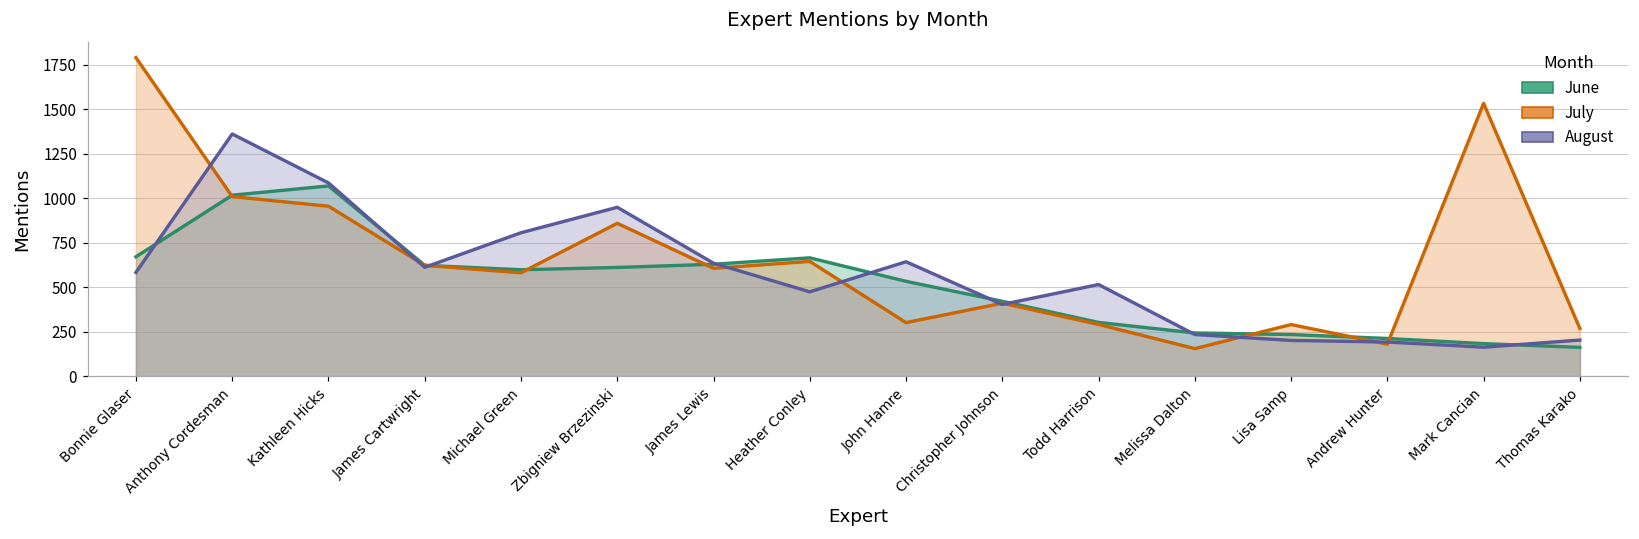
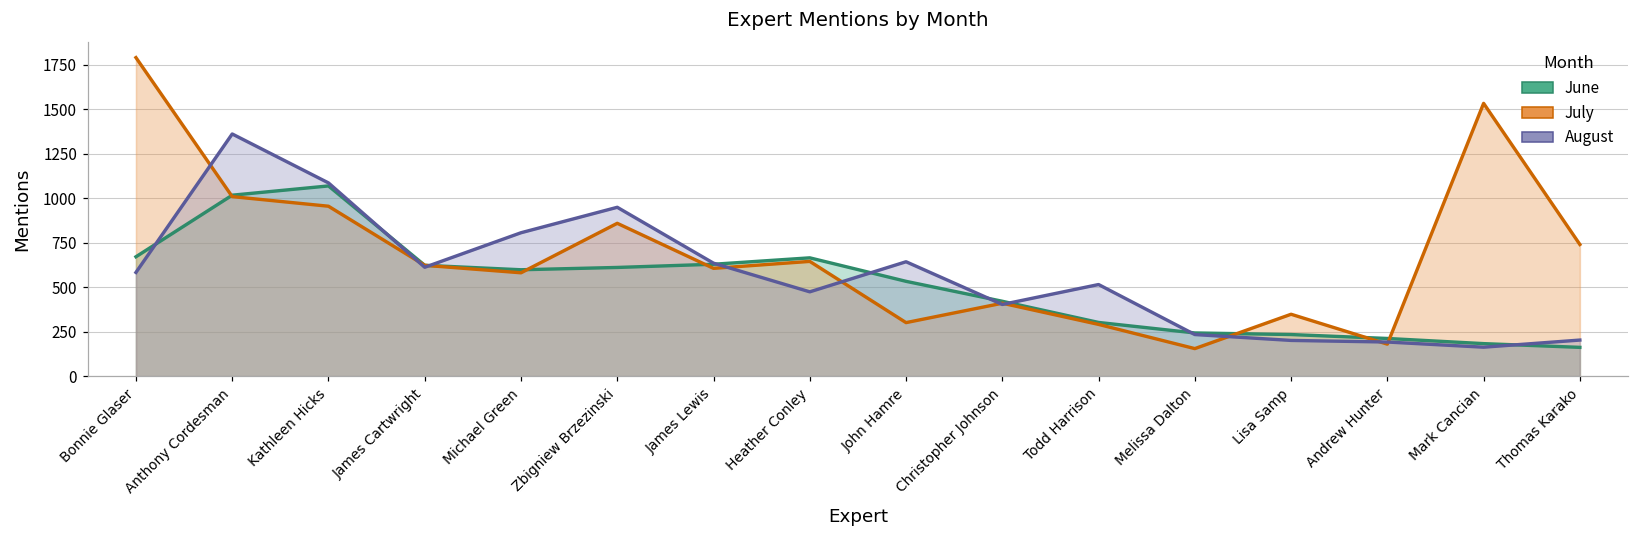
  {
    "July": {
      "Bonnie Glaser": 1790,
      "Kathleen Hicks": 960,
      "Michael Green": 580,
      "Zbigniew Brzezinski": 860,
      "James Lewis": 610,
      "Heather Conley": 650,
      "John Hamre": 300,
      "Melissa Dalton": 160,
-     "Lisa Samp": 290,
+     "Lisa Samp": 350,
      "Mark Cancian": 1530,
-     "Thomas Karako": 270
+     "Thomas Karako": 740
    }
  }
